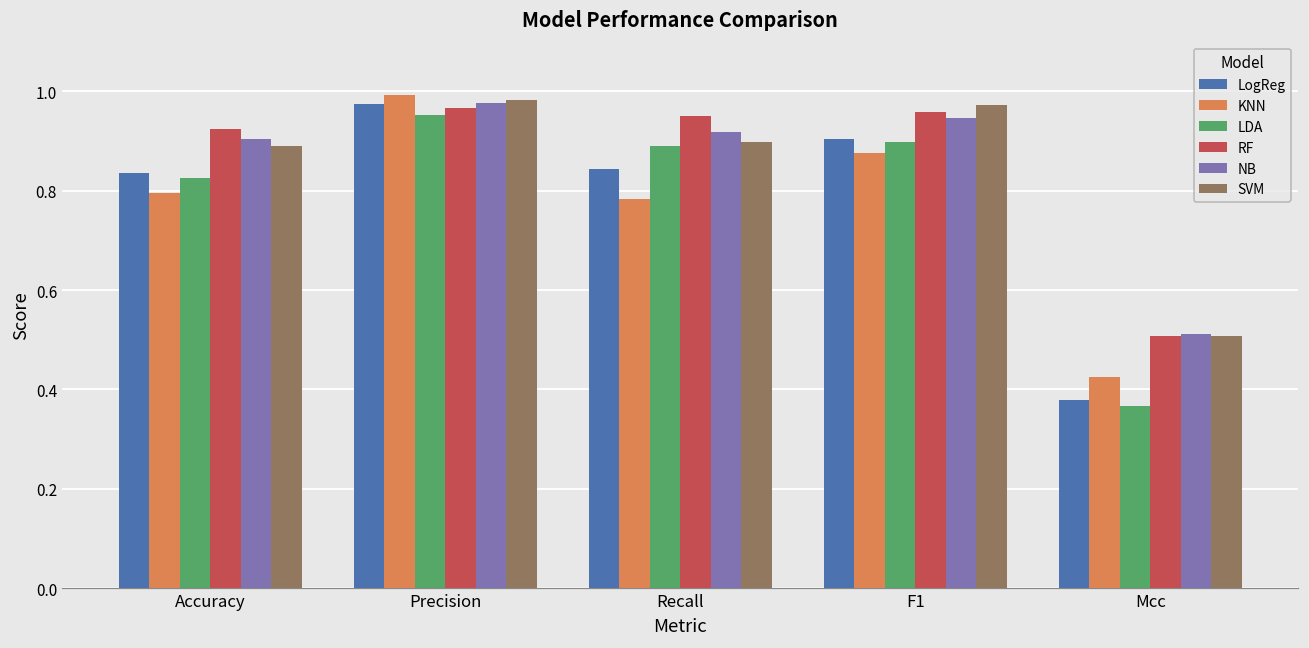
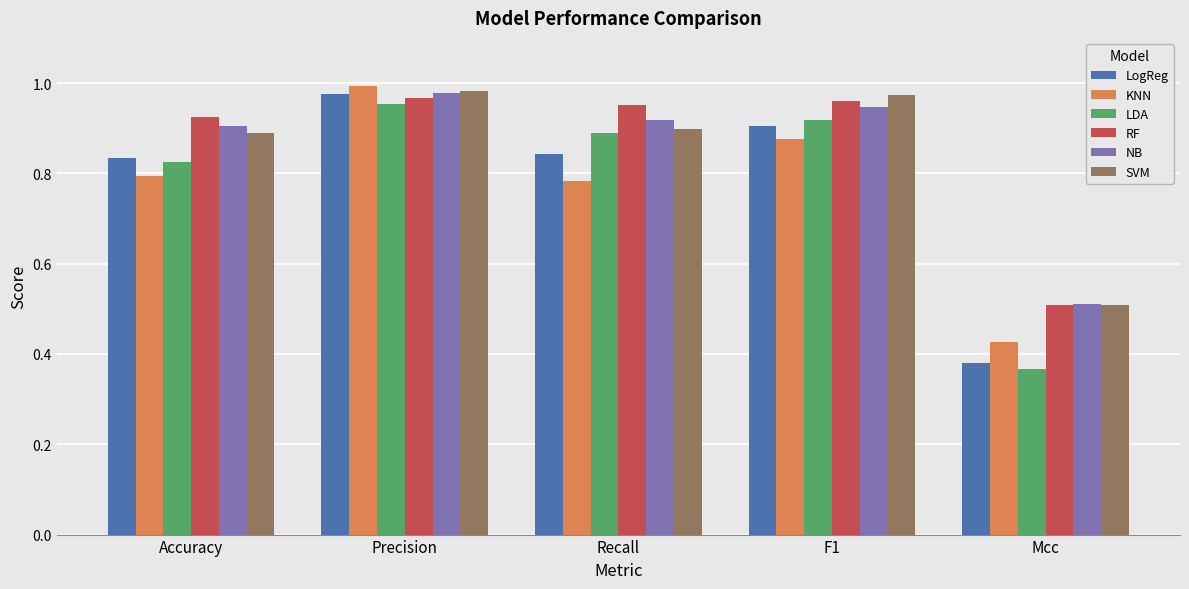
  {
    "LDA": {
      "Accuracy": 0.83,
      "Precision": 0.95,
      "Recall": 0.89,
-     "F1": 0.90,
+     "F1": 0.92,
      "Mcc": 0.37
    },
    "SVM": {
      "Accuracy": 0.89,
      "Precision": 0.98,
      "Recall": 0.90,
      "F1": 0.97,
      "Mcc": 0.51
    }
  }
